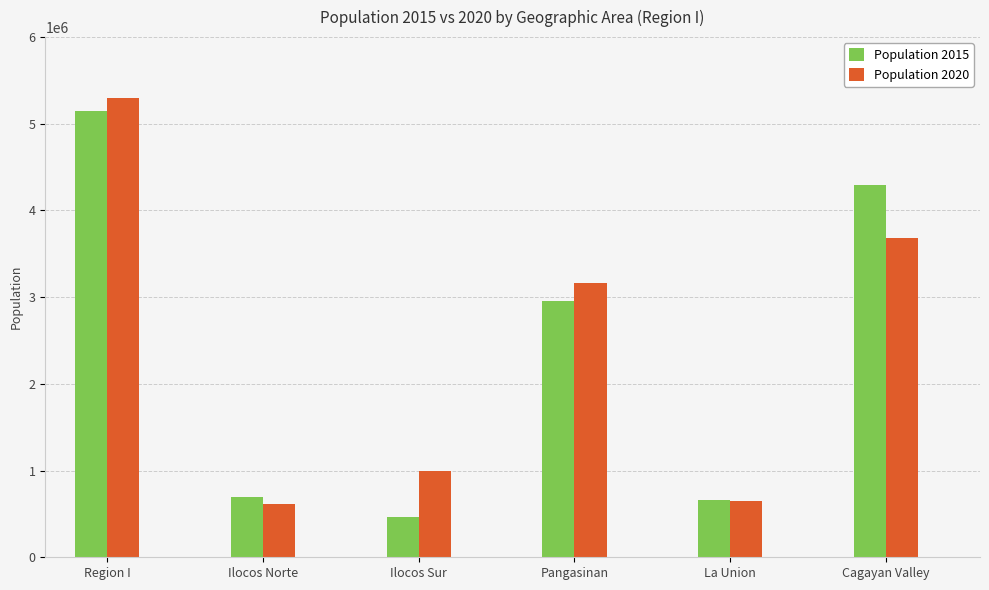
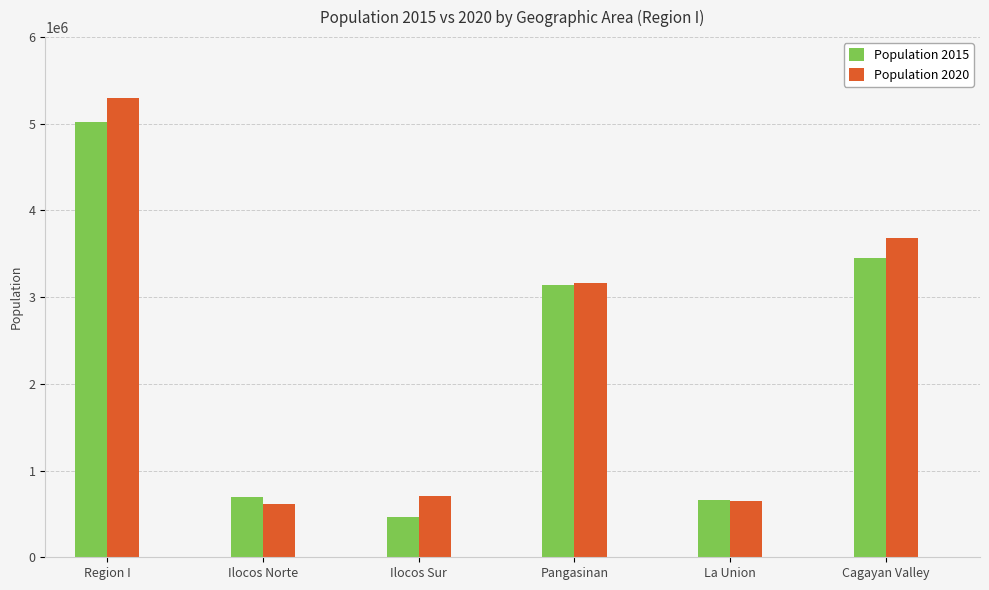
  {
    "Population 2015": {
-     "Region I": 5100000,
+     "Region I": 5000000,
      "Ilocos Norte": 700000,
      "Ilocos Sur": 500000,
-     "Pangasinan": 3000000,
+     "Pangasinan": 3100000,
      "La Union": 700000,
-     "Cagayan Valley": 4300000
+     "Cagayan Valley": 3500000
    },
    "Population 2020": {
      "Region I": 5300000,
      "Ilocos Norte": 600000,
-     "Ilocos Sur": 1000000,
+     "Ilocos Sur": 700000,
      "Pangasinan": 3200000,
      "La Union": 700000,
      "Cagayan Valley": 3700000
    }
  }
